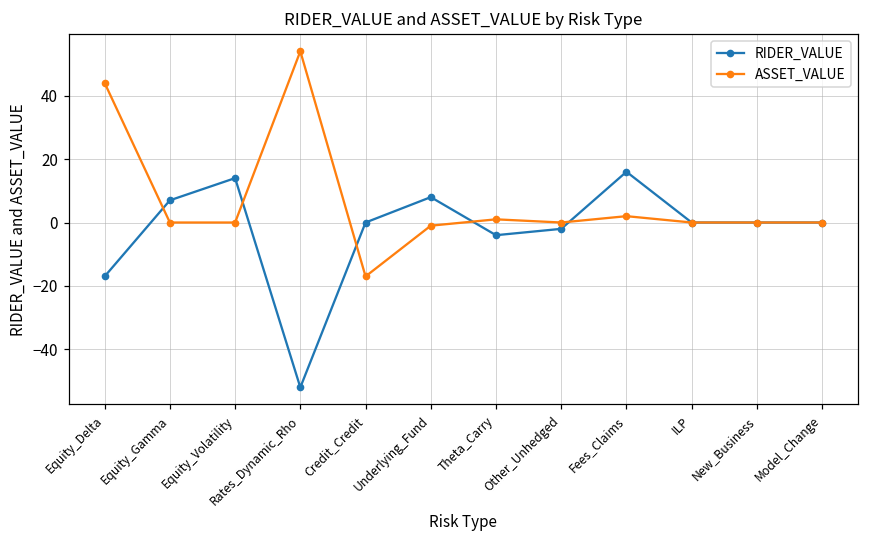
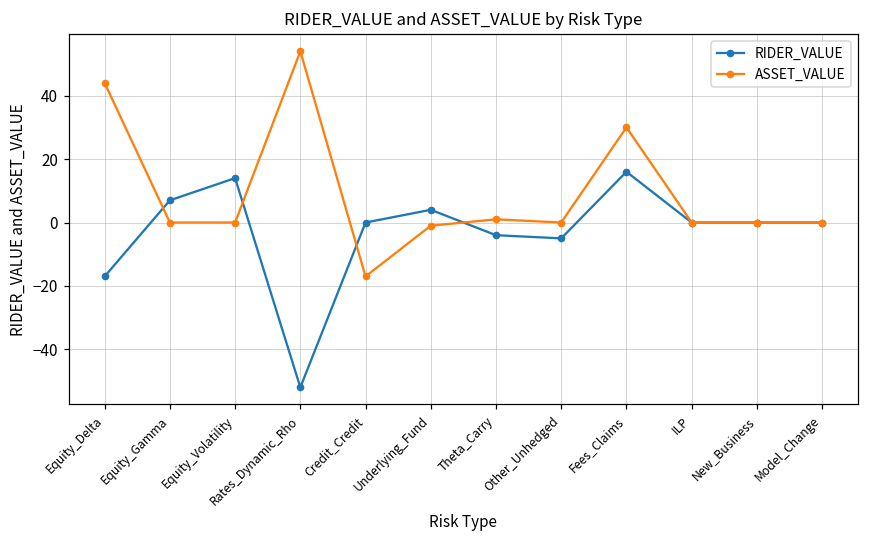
  {
    "RIDER_VALUE": {
      "Equity_Delta": -17,
      "Equity_Gamma": 7,
      "Equity_Volatility": 14,
      "Rates_Dynamic_Rho": -52,
      "Credit_Credit": 0,
-     "Underlying_Fund": 8,
+     "Underlying_Fund": 4,
      "Theta_Carry": -4,
-     "Other_Unhedged": -2,
+     "Other_Unhedged": -5,
      "Fees_Claims": 16
    },
    "ASSET_VALUE": {
      "Equity_Delta": 44,
      "Equity_Gamma": 0,
      "Equity_Volatility": 0,
      "Rates_Dynamic_Rho": 54,
      "Credit_Credit": -17,
      "Underlying_Fund": -1,
      "Theta_Carry": 1,
      "Other_Unhedged": 0,
-     "Fees_Claims": 2
+     "Fees_Claims": 30
    }
  }
